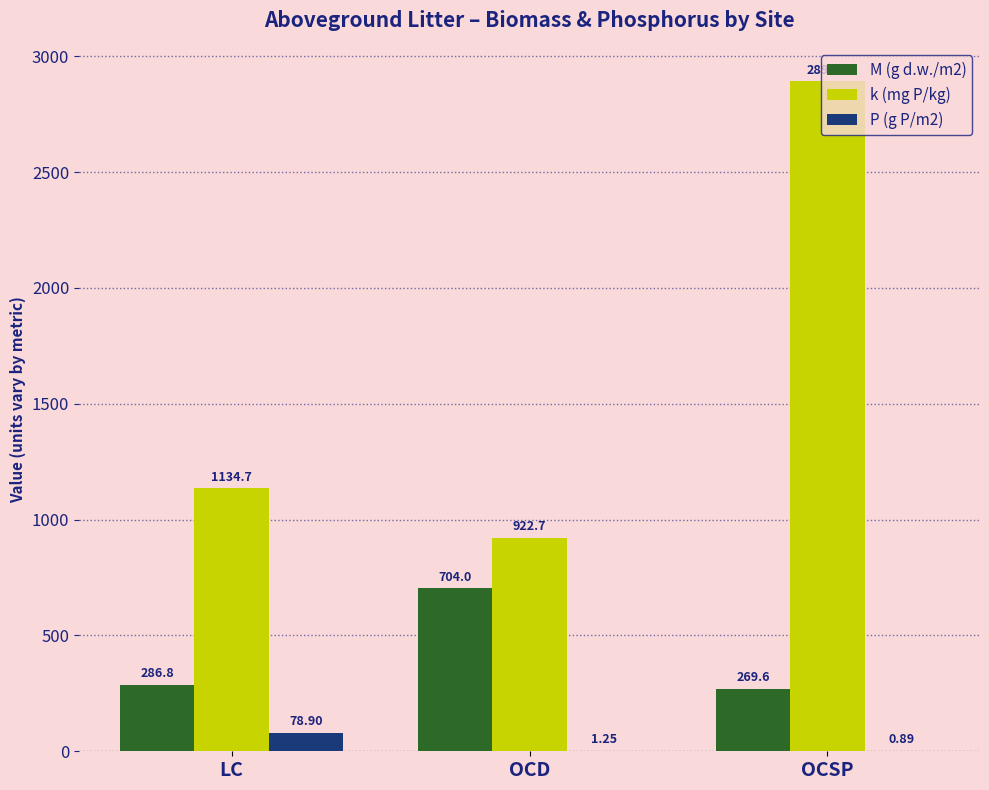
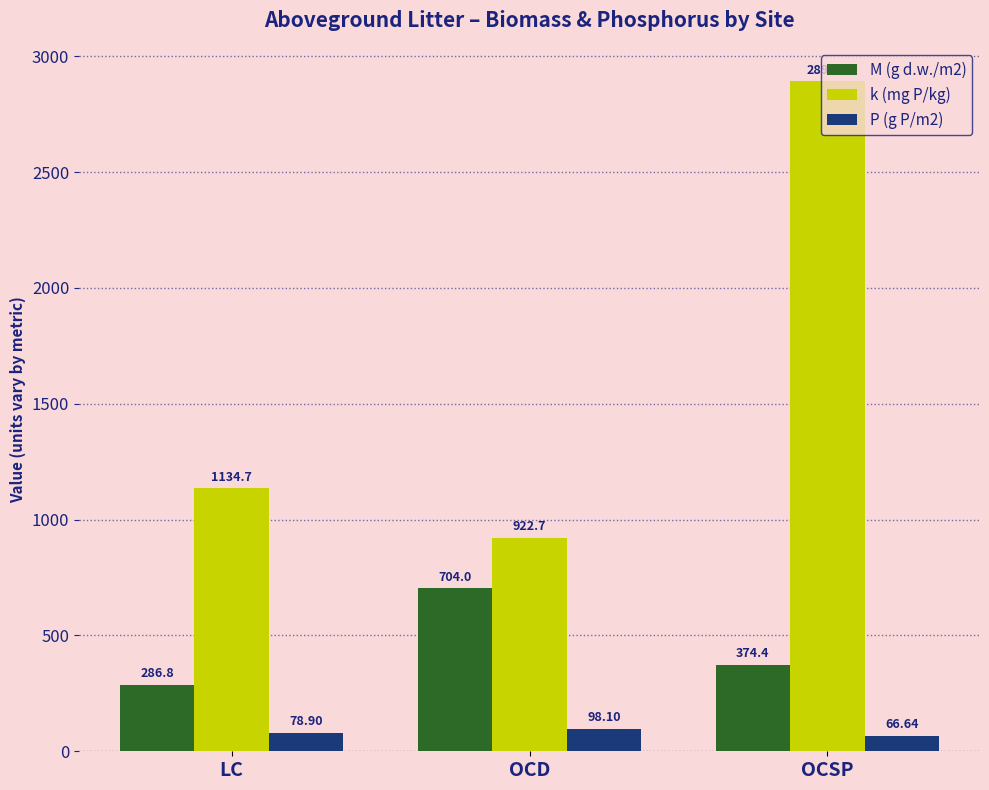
  {
    "M (g d.w./m2)": {
      "LC": 286.8,
      "OCD": 704.0,
-     "OCSP": 269.6
+     "OCSP": 374.4
    },
    "k (mg P/kg)": {
      "LC": 1134.7,
      "OCD": 922.7
    },
    "P (g P/m2)": {
      "LC": 78.90,
-     "OCD": 1.25,
-     "OCSP": 0.89
+     "OCD": 98.10,
+     "OCSP": 66.64
    }
  }
